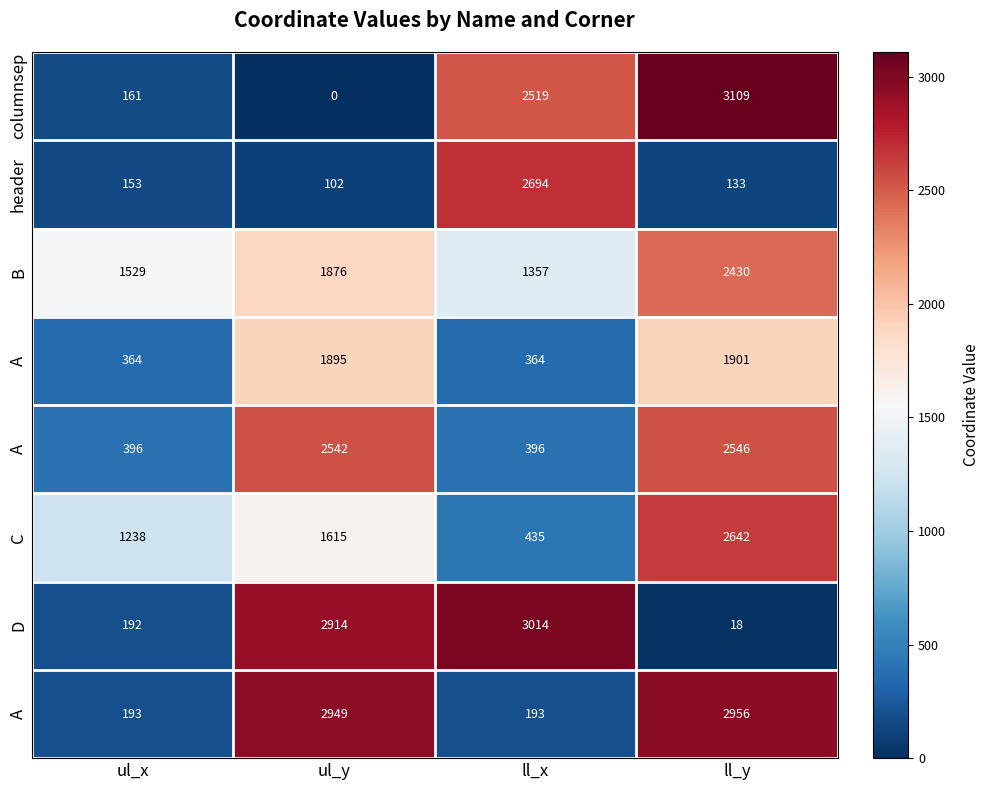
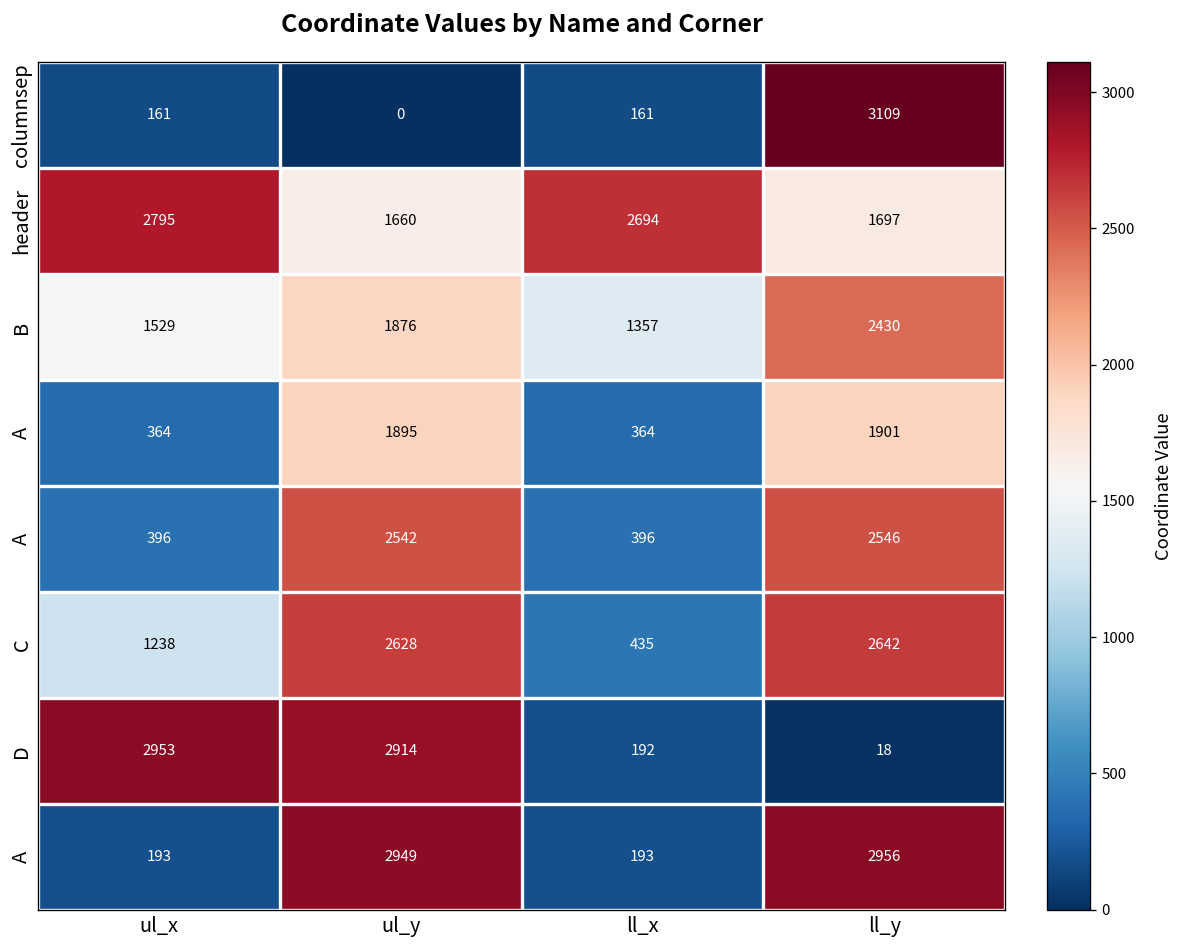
  {
    "columnsep": {
      "ul_x": 161,
      "ul_y": 0,
-     "ll_x": 2519,
+     "ll_x": 161,
      "ll_y": 3109
    },
    "header": {
-     "ul_x": 153,
-     "ul_y": 102,
+     "ul_x": 2795,
+     "ul_y": 1660,
      "ll_x": 2694,
-     "ll_y": 133
+     "ll_y": 1697
    },
    "B": {
      "ul_x": 1529,
      "ul_y": 1876,
      "ll_x": 1357,
      "ll_y": 2430
    },
    "C": {
      "ul_x": 1238,
-     "ul_y": 1615,
+     "ul_y": 2628,
      "ll_x": 435,
      "ll_y": 2642
    },
    "D": {
-     "ul_x": 192,
+     "ul_x": 2953,
      "ul_y": 2914,
-     "ll_x": 3014,
+     "ll_x": 192,
      "ll_y": 18
    }
  }
